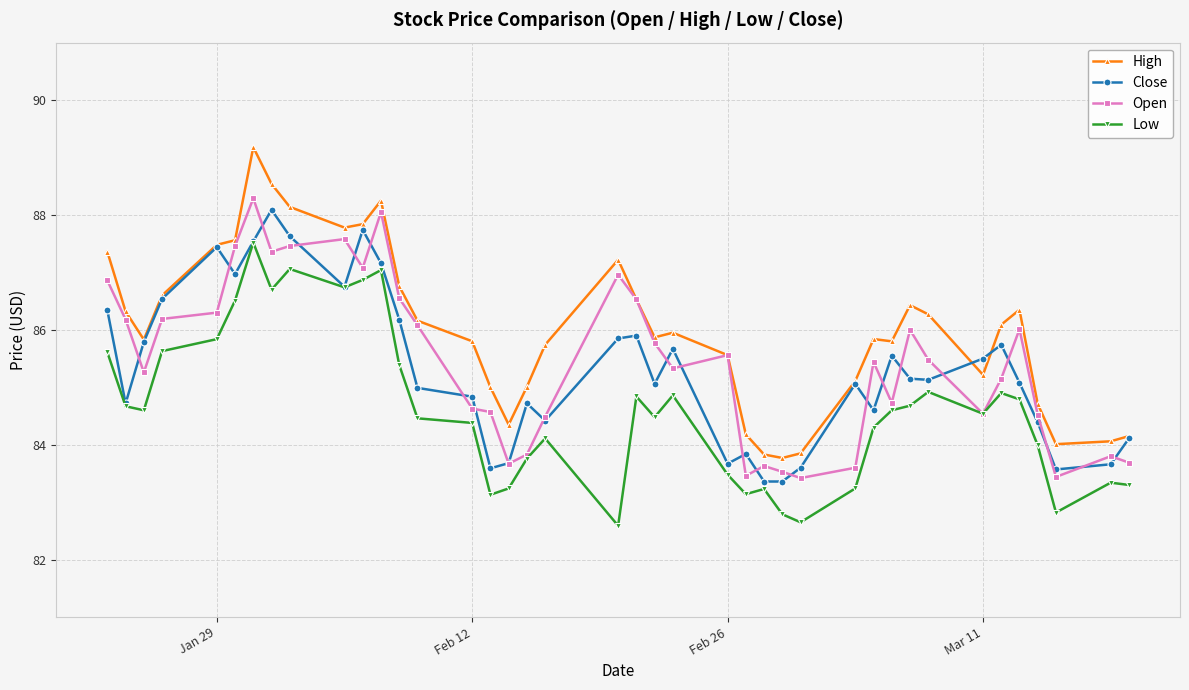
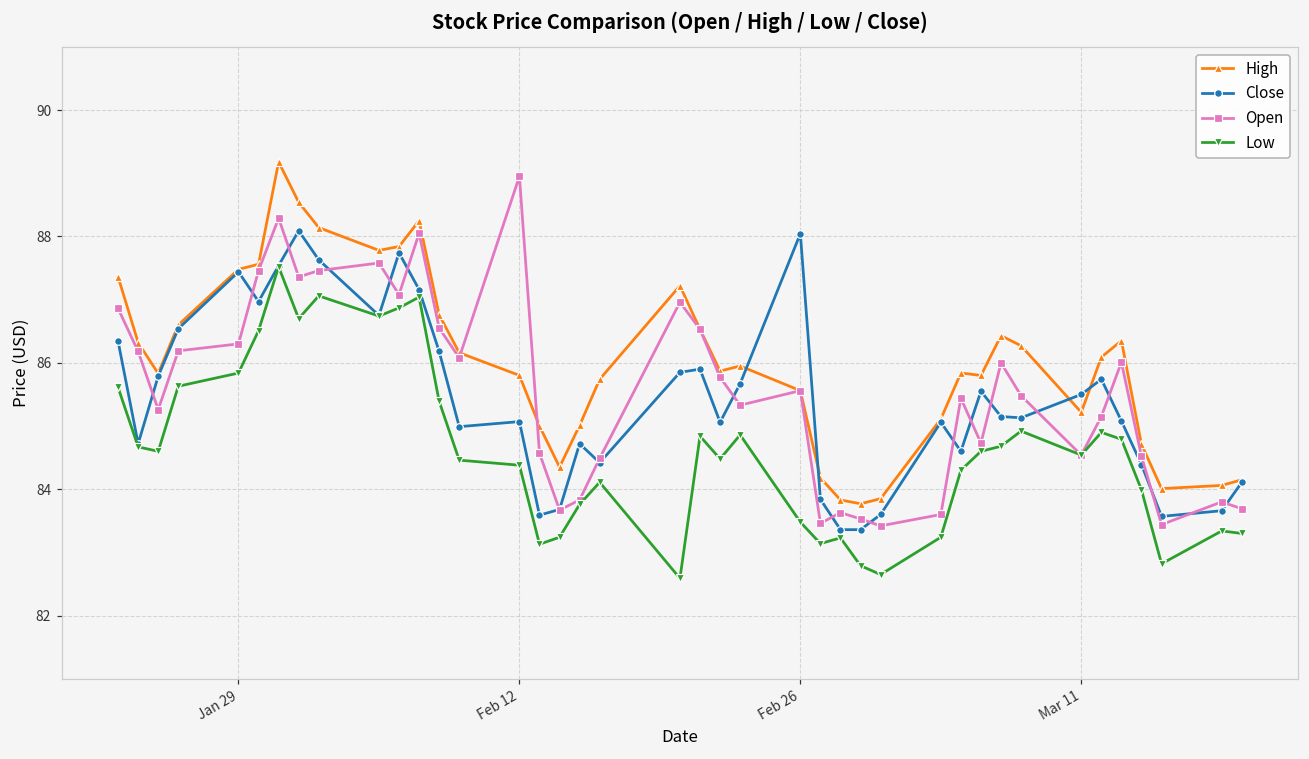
  {
    "High": {
      "Feb 12": 85.8,
      "Mar 11": 85.2
    },
    "Close": {
-     "Feb 12": 84.8,
-     "Feb 26": 83.7,
+     "Feb 12": 85.1,
+     "Feb 26": 88.0,
      "Mar 11": 85.5
    },
    "Open": {
      "Jan 29": 86.3,
-     "Feb 12": 84.6
+     "Feb 12": 89.0
    },
    "Low": {
      "Jan 29": 85.8,
      "Feb 12": 84.4,
      "Feb 26": 83.5
    }
  }
